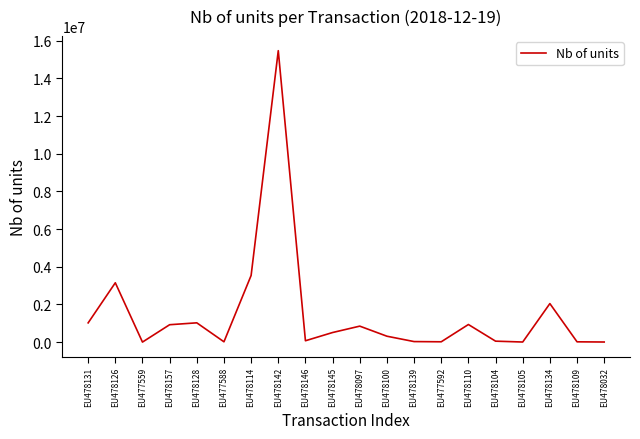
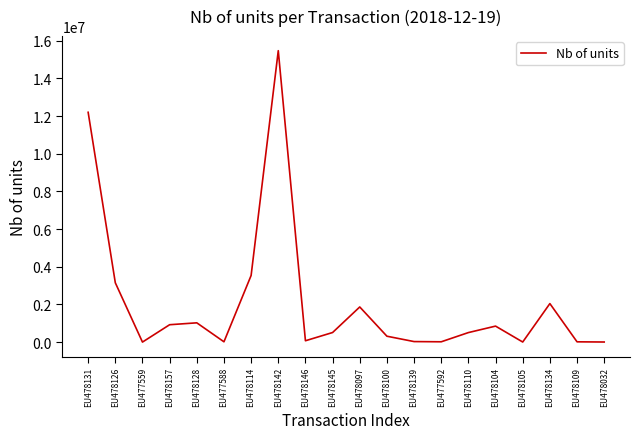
  {
-   "EU478131": 1000000,
+   "EU478131": 12200000,
    "EU478126": 3100000,
    "EU477559": 0,
    "EU478157": 900000,
    "EU478128": 1000000,
    "EU477588": 0,
    "EU478114": 3500000,
    "EU478142": 15500000,
    "EU478146": 100000,
    "EU478145": 500000,
-   "EU478097": 800000,
+   "EU478097": 1900000,
    "EU478100": 300000,
    "EU478139": 0,
    "EU477592": 0,
-   "EU478110": 900000,
-   "EU478104": 0,
+   "EU478110": 500000,
+   "EU478104": 800000,
    "EU478105": 0,
    "EU478134": 2000000,
    "EU478109": 0,
    "EU478032": 0
  }
